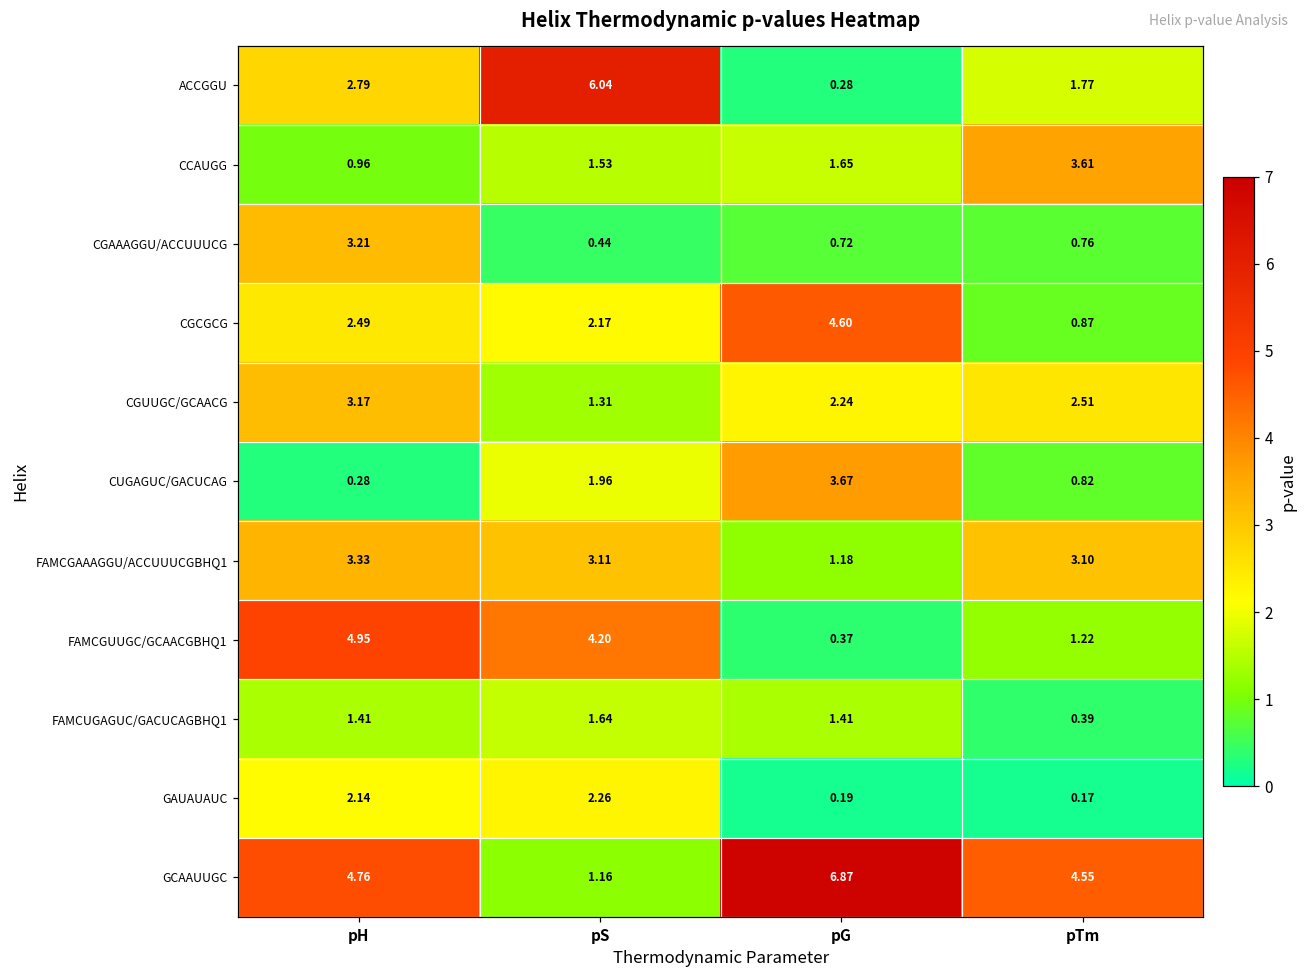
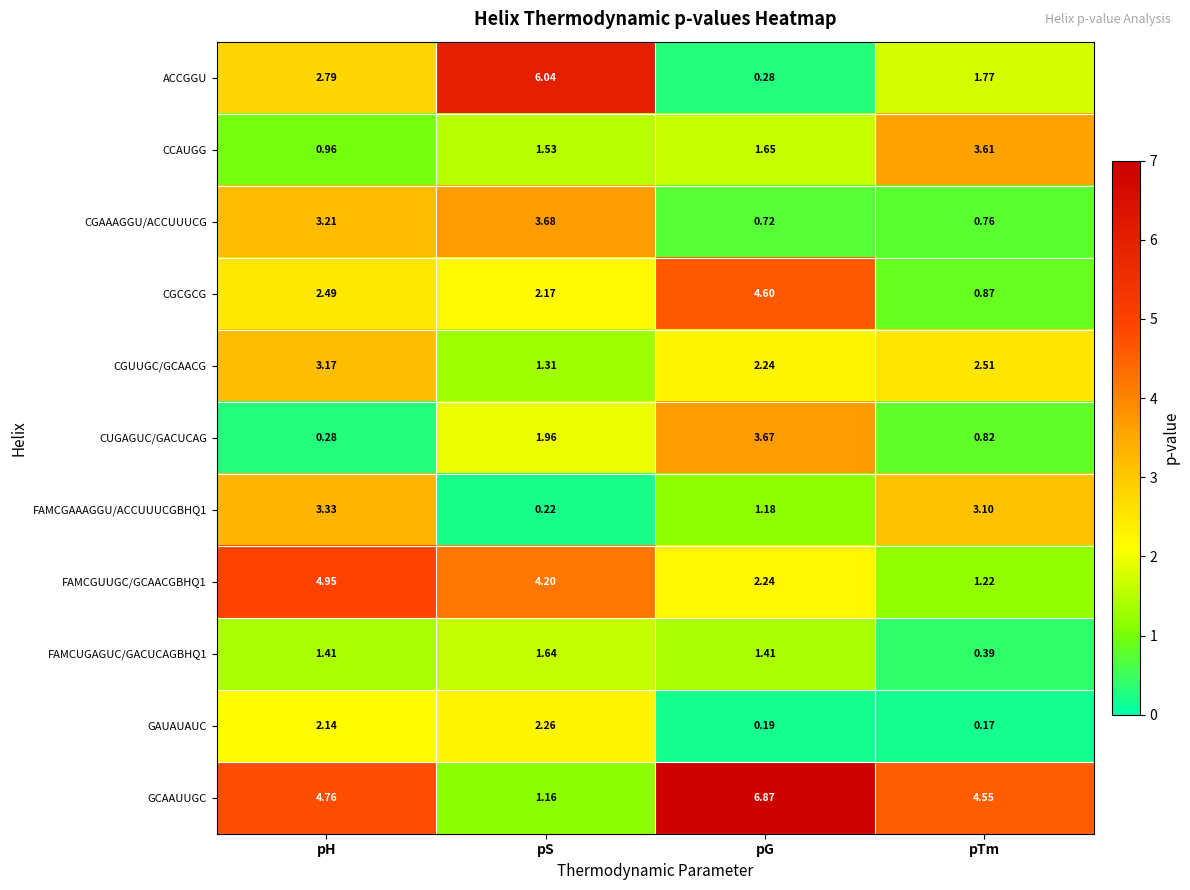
  {
    "ACCGGU": {
      "pH": 2.79,
      "pS": 6.04,
      "pG": 0.28,
      "pTm": 1.77
    },
    "CCAUGG": {
      "pH": 0.96,
      "pS": 1.53,
      "pG": 1.65,
      "pTm": 3.61
    },
    "CGAAAGGU/ACCUUUCG": {
      "pH": 3.21,
-     "pS": 0.44,
+     "pS": 3.68,
      "pG": 0.72,
      "pTm": 0.76
    },
    "CGCGCG": {
      "pH": 2.49,
      "pS": 2.17,
      "pG": 4.60,
      "pTm": 0.87
    },
    "CGUUGC/GCAACG": {
      "pH": 3.17,
      "pS": 1.31,
      "pG": 2.24,
      "pTm": 2.51
    },
    "CUGAGUC/GACUCAG": {
      "pH": 0.28,
      "pS": 1.96,
      "pG": 3.67,
      "pTm": 0.82
    },
    "FAMCGAAAGGU/ACCUUUCGBHQ1": {
      "pH": 3.33,
-     "pS": 3.11,
+     "pS": 0.22,
      "pG": 1.18,
      "pTm": 3.10
    },
    "FAMCGUUGC/GCAACGBHQ1": {
      "pH": 4.95,
      "pS": 4.20,
-     "pG": 0.37,
+     "pG": 2.24,
      "pTm": 1.22
    },
    "FAMCUGAGUC/GACUCAGBHQ1": {
      "pH": 1.41,
      "pS": 1.64,
      "pG": 1.41,
      "pTm": 0.39
    },
    "GAUAUAUC": {
      "pH": 2.14,
      "pS": 2.26,
      "pG": 0.19,
      "pTm": 0.17
    },
    "GCAAUUGC": {
      "pH": 4.76,
      "pS": 1.16,
      "pG": 6.87,
      "pTm": 4.55
    }
  }
